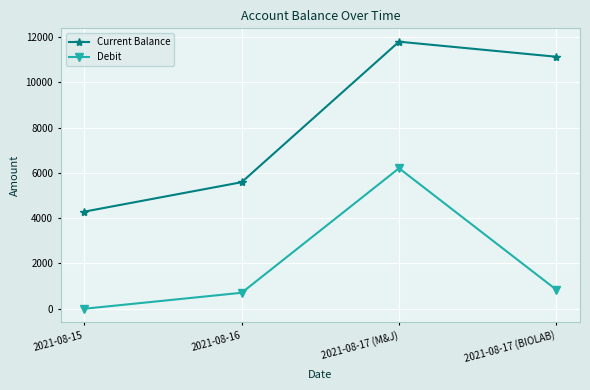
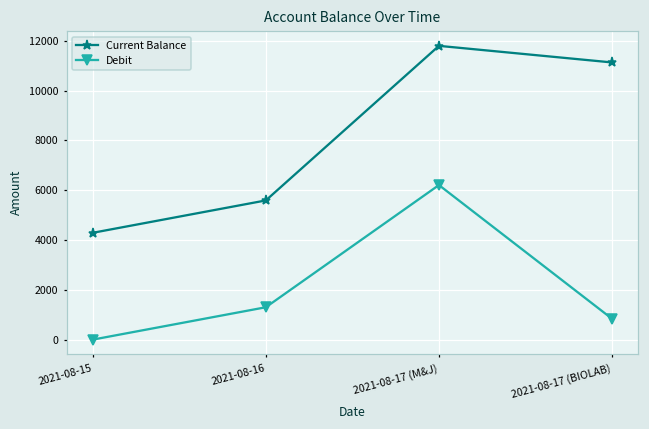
  {
    "Current Balance": {
      "2021-08-15": 4300,
      "2021-08-16": 5600,
      "2021-08-17 (M&J)": 11800,
      "2021-08-17 (BIOLAB)": 11100
    },
    "Debit": {
      "2021-08-15": 0,
-     "2021-08-16": 700,
+     "2021-08-16": 1300,
      "2021-08-17 (M&J)": 6200,
      "2021-08-17 (BIOLAB)": 800
    }
  }
